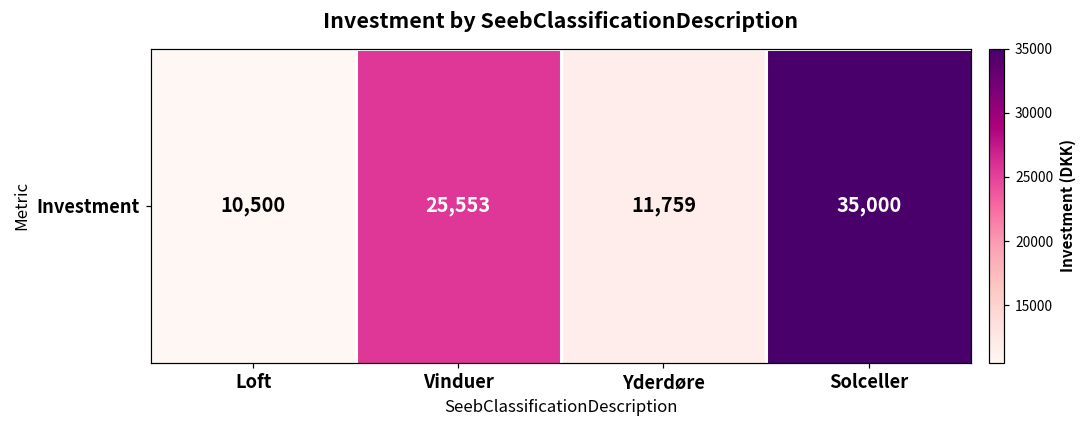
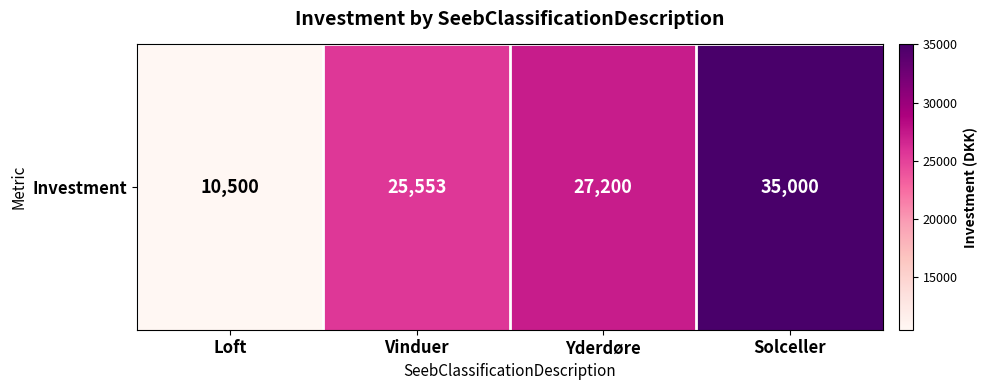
  {
    "Investment": {
      "Loft": "10,500",
      "Vinduer": "25,553",
-     "Yderdøre": "11,759",
+     "Yderdøre": "27,200",
      "Solceller": "35,000"
    }
  }
